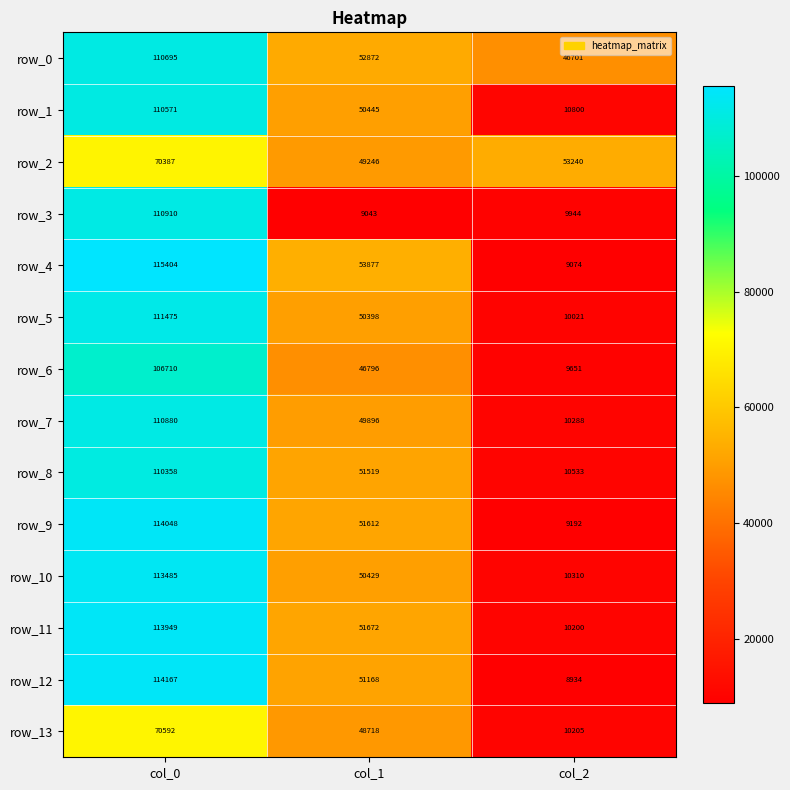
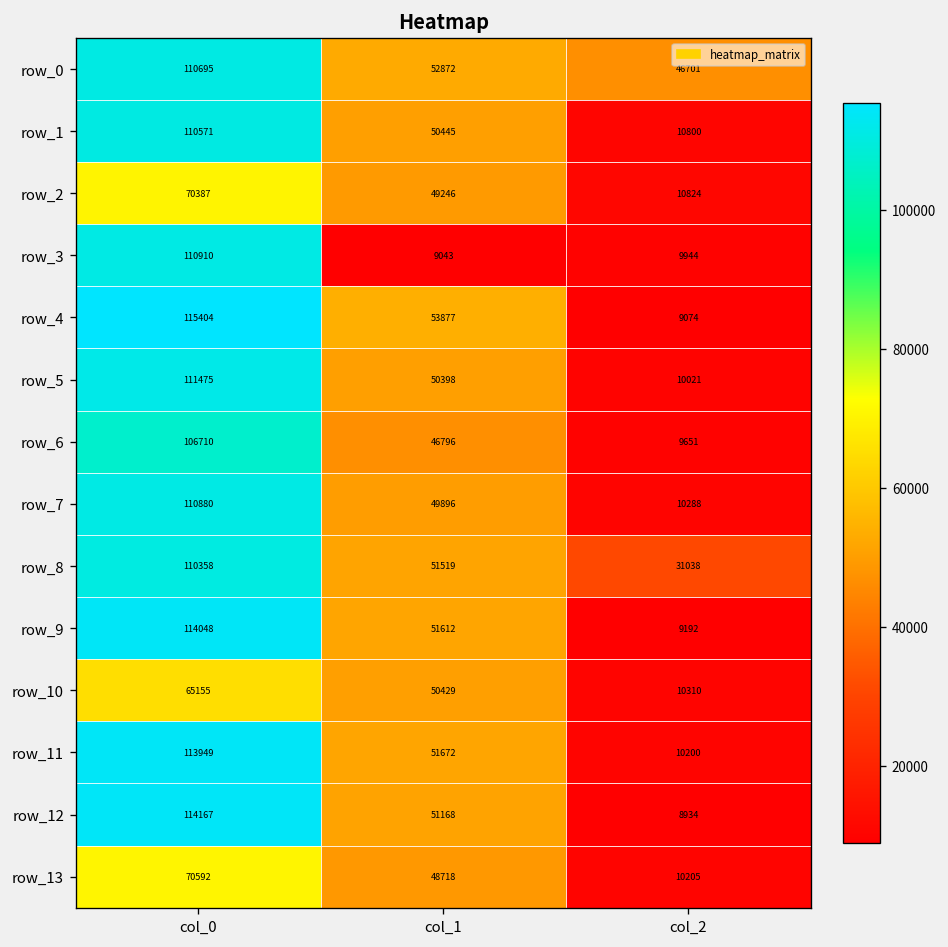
  {
    "row_0": {
      "col_0": 110695,
      "col_1": 52872
    },
    "row_1": {
      "col_0": 110571,
      "col_1": 50445,
      "col_2": 10800
    },
    "row_2": {
      "col_0": 70387,
      "col_1": 49246,
-     "col_2": 53240
+     "col_2": 10824
    },
    "row_3": {
      "col_0": 110910,
      "col_1": 9043,
      "col_2": 9944
    },
    "row_4": {
      "col_0": 115404,
      "col_1": 53877,
      "col_2": 9074
    },
    "row_5": {
      "col_0": 111475,
      "col_1": 50398,
      "col_2": 10021
    },
    "row_6": {
      "col_0": 106710,
      "col_1": 46796,
      "col_2": 9651
    },
    "row_7": {
      "col_0": 110880,
      "col_1": 49896,
      "col_2": 10288
    },
    "row_8": {
      "col_0": 110358,
      "col_1": 51519,
-     "col_2": 10533
+     "col_2": 31038
    },
    "row_9": {
      "col_0": 114048,
      "col_1": 51612,
      "col_2": 9192
    },
    "row_10": {
-     "col_0": 113485,
+     "col_0": 65155,
      "col_1": 50429,
      "col_2": 10310
    },
    "row_11": {
      "col_0": 113949,
      "col_1": 51672,
      "col_2": 10200
    },
    "row_12": {
      "col_0": 114167,
      "col_1": 51168,
      "col_2": 8934
    },
    "row_13": {
      "col_0": 70592,
      "col_1": 48718,
      "col_2": 10205
    }
  }
